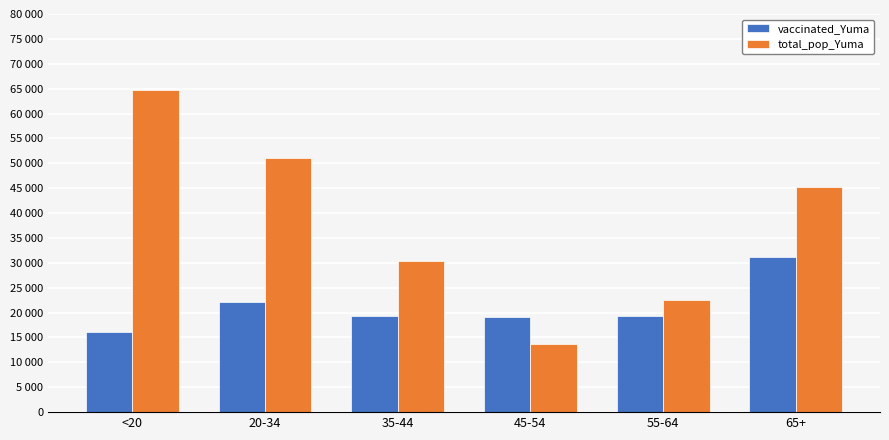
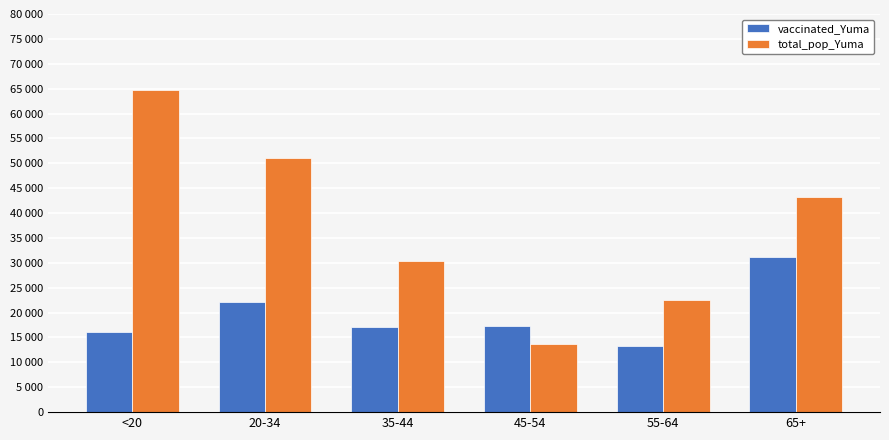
  {
    "vaccinated_Yuma": {
      "<20": 16000,
      "20-34": 22000,
-     "35-44": 19000,
-     "45-54": 19000,
-     "55-64": 19000,
+     "35-44": 17000,
+     "45-54": 17000,
+     "55-64": 13000,
      "65+": 31000
    },
    "total_pop_Yuma": {
      "<20": 65000,
      "20-34": 51000,
      "35-44": 30000,
      "45-54": 14000,
      "55-64": 23000,
-     "65+": 45000
+     "65+": 43000
    }
  }
